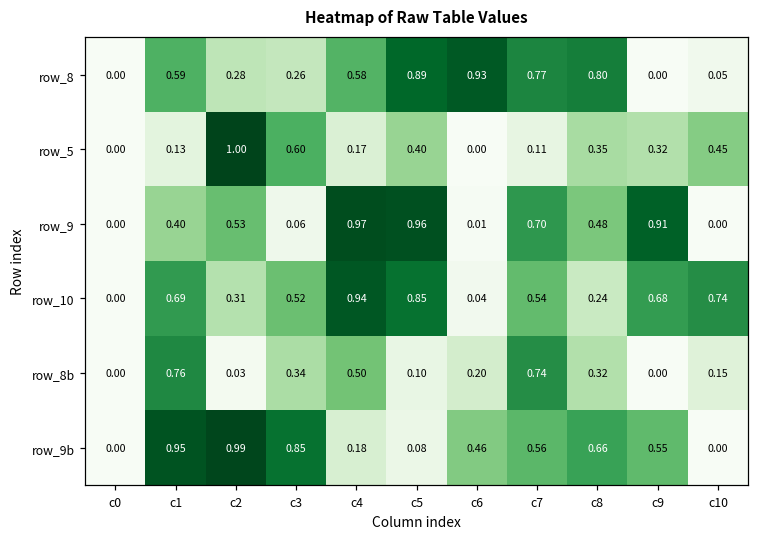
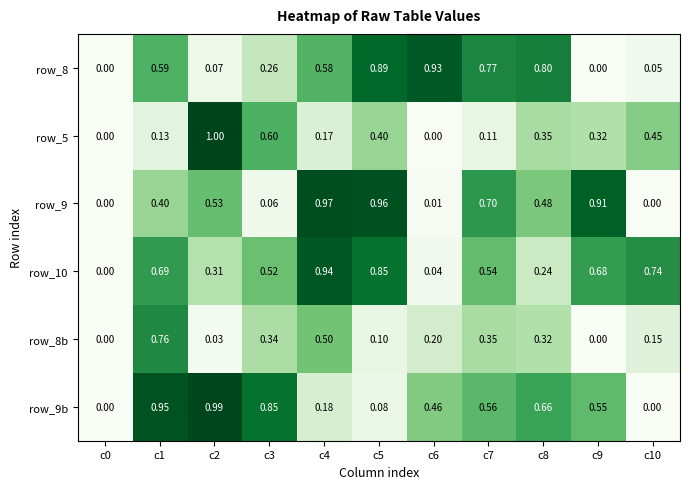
  {
    "row_8": {
      "c0": 0.00,
      "c1": 0.59,
-     "c2": 0.28,
+     "c2": 0.07,
      "c3": 0.26,
      "c4": 0.58,
      "c5": 0.89,
      "c6": 0.93,
      "c7": 0.77,
      "c8": 0.80,
      "c9": 0.00,
      "c10": 0.05
    },
    "row_5": {
      "c0": 0.00,
      "c1": 0.13,
      "c2": 1.00,
      "c3": 0.60,
      "c4": 0.17,
      "c5": 0.40,
      "c6": 0.00,
      "c7": 0.11,
      "c8": 0.35,
      "c9": 0.32,
      "c10": 0.45
    },
    "row_9": {
      "c0": 0.00,
      "c1": 0.40,
      "c2": 0.53,
      "c3": 0.06,
      "c4": 0.97,
      "c5": 0.96,
      "c6": 0.01,
      "c7": 0.70,
      "c8": 0.48,
      "c9": 0.91,
      "c10": 0.00
    },
    "row_10": {
      "c0": 0.00,
      "c1": 0.69,
      "c2": 0.31,
      "c3": 0.52,
      "c4": 0.94,
      "c5": 0.85,
      "c6": 0.04,
      "c7": 0.54,
      "c8": 0.24,
      "c9": 0.68,
      "c10": 0.74
    },
    "row_8b": {
      "c0": 0.00,
      "c1": 0.76,
      "c2": 0.03,
      "c3": 0.34,
      "c4": 0.50,
      "c5": 0.10,
      "c6": 0.20,
-     "c7": 0.74,
+     "c7": 0.35,
      "c8": 0.32,
      "c9": 0.00,
      "c10": 0.15
    },
    "row_9b": {
      "c0": 0.00,
      "c1": 0.95,
      "c2": 0.99,
      "c3": 0.85,
      "c4": 0.18,
      "c5": 0.08,
      "c6": 0.46,
      "c7": 0.56,
      "c8": 0.66,
      "c9": 0.55,
      "c10": 0.00
    }
  }
